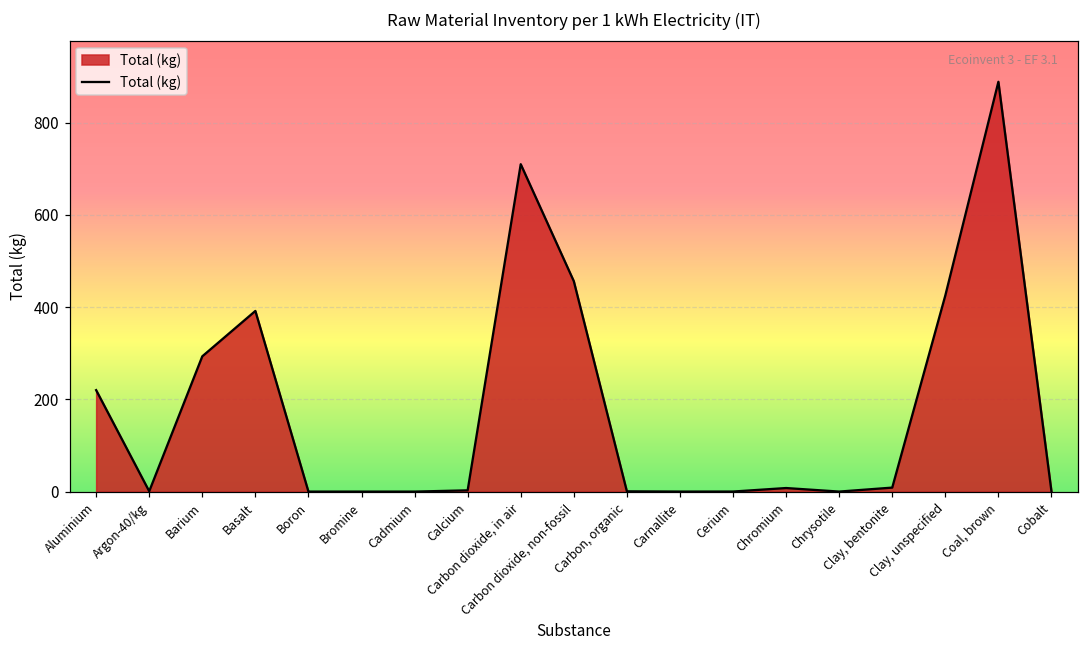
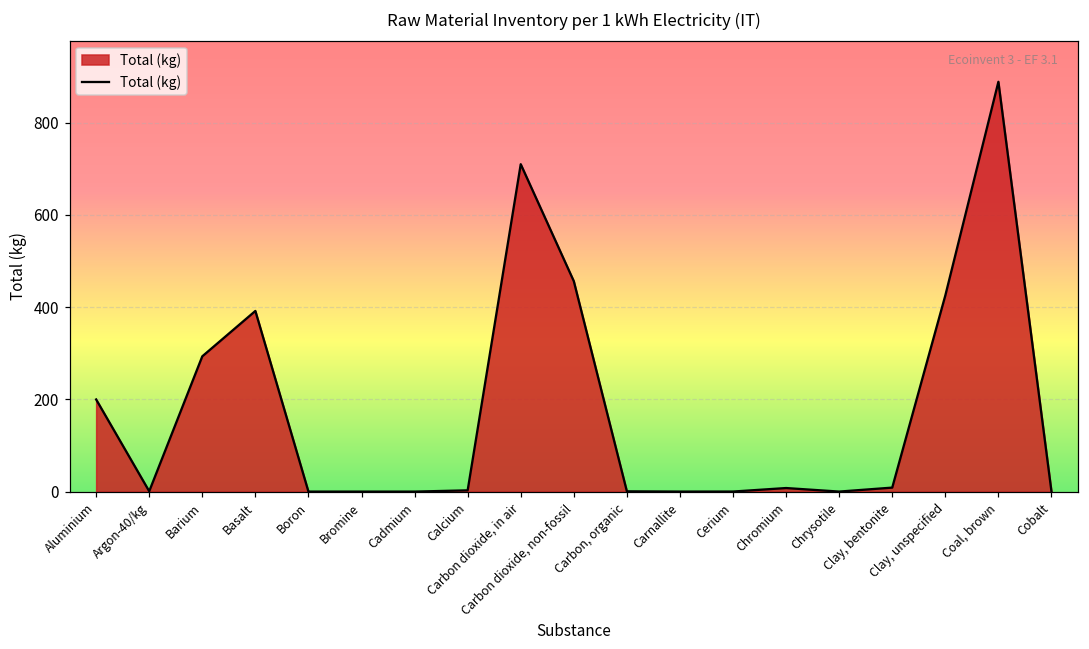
  {
-   "Aluminium": 220,
+   "Aluminium": 200,
    "Argon-40/kg": 0,
    "Barium": 290,
    "Basalt": 390,
    "Boron": 0,
    "Bromine": 0,
    "Cadmium": 0,
    "Calcium": 0,
    "Carbon dioxide, in air": 710,
    "Carbon dioxide, non-fossil": 460,
    "Carbon, organic": 0,
    "Carnallite": 0,
    "Cerium": 0,
    "Chromium": 10,
    "Chrysotile": 0,
    "Clay, bentonite": 10,
    "Clay, unspecified": 430,
    "Cobalt": 0
  }
